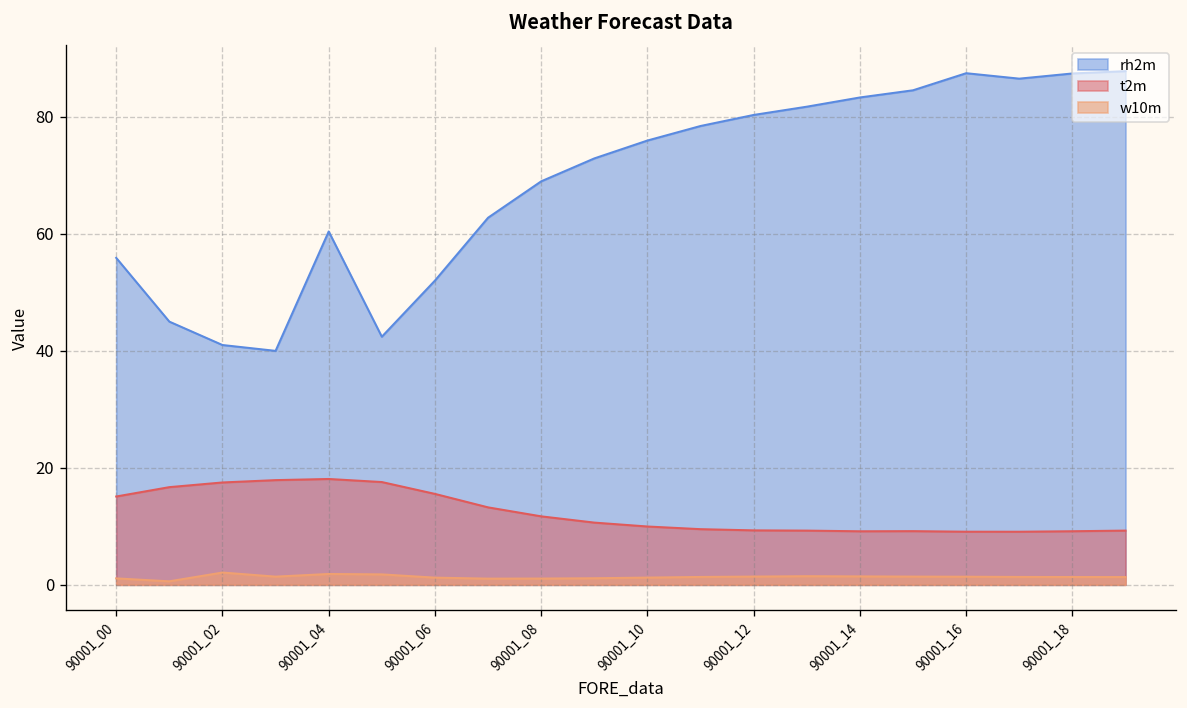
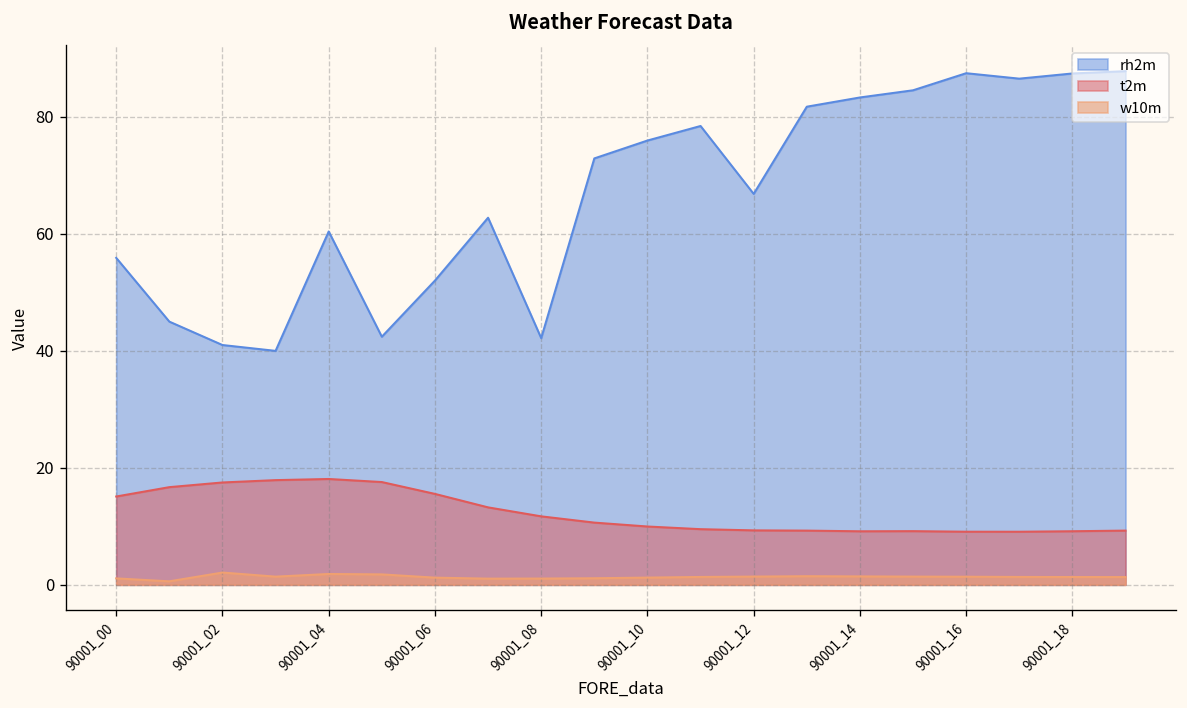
  {
    "rh2m": {
      "90001_00": 56,
      "90001_02": 41,
      "90001_04": 60,
      "90001_06": 52,
-     "90001_08": 69,
+     "90001_08": 42,
      "90001_10": 76,
-     "90001_12": 80,
+     "90001_12": 67,
      "90001_14": 83,
      "90001_16": 87
    }
  }
